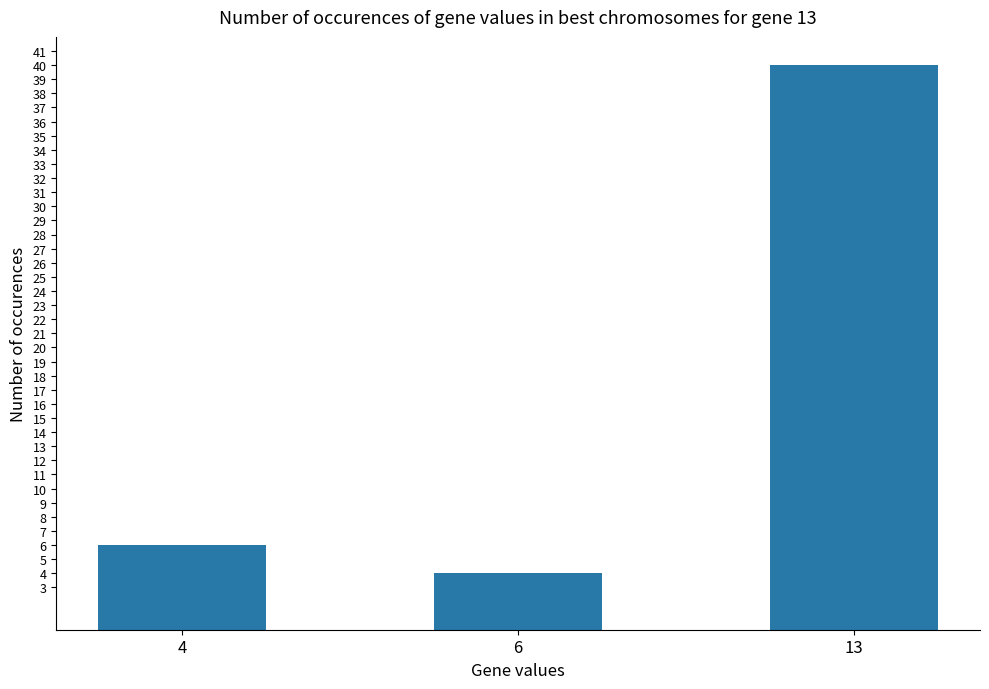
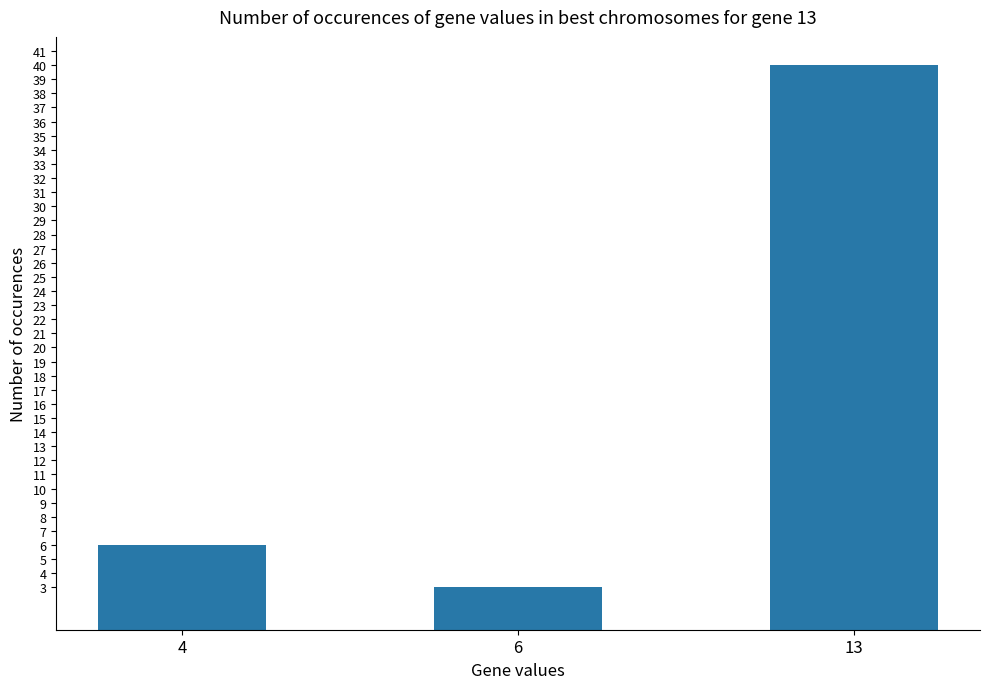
  {
    "4": 6,
-   "6": 4,
+   "6": 3,
    "13": 40
  }
